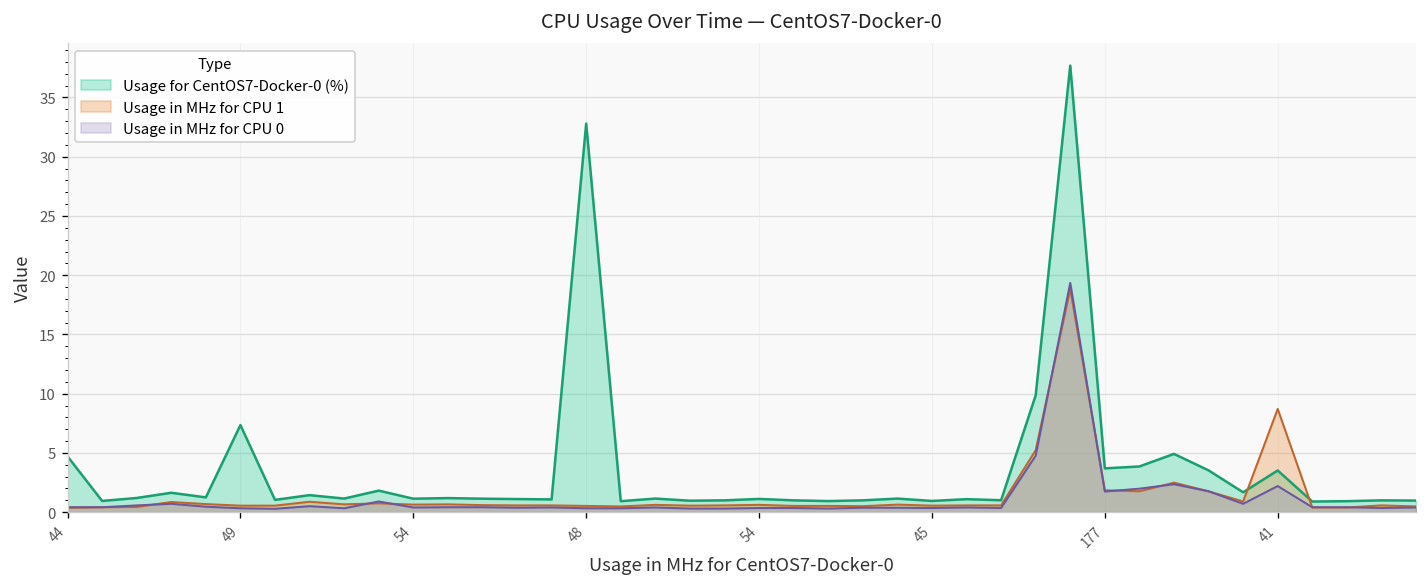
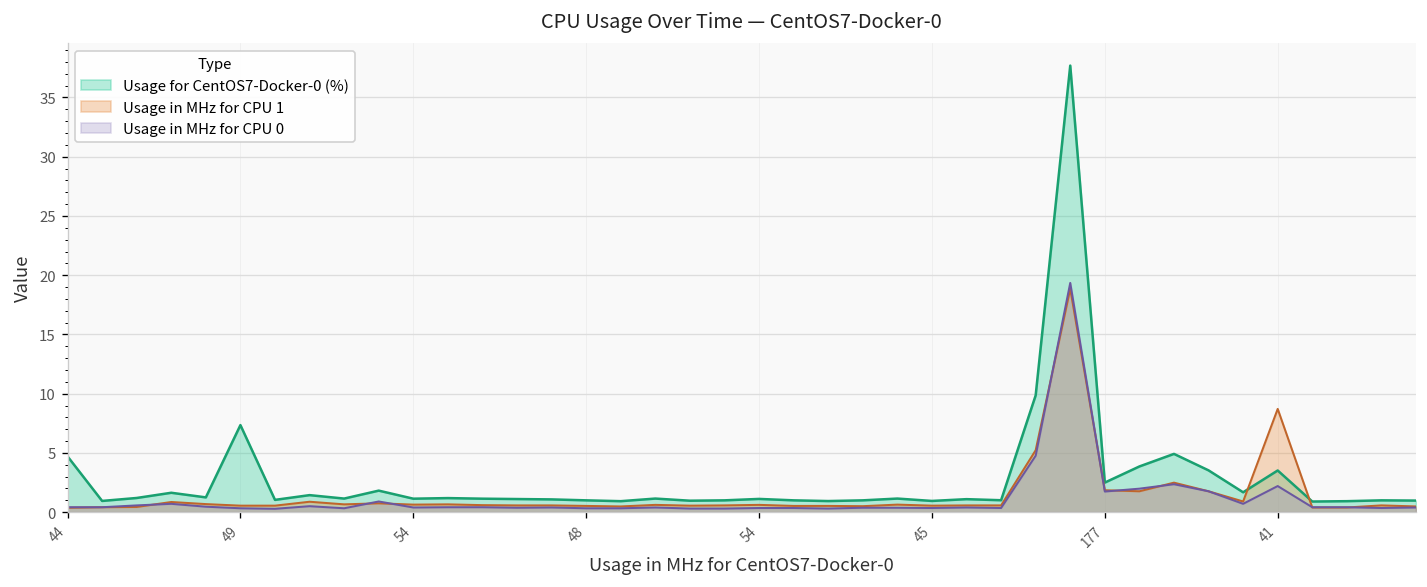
  {
    "Usage for CentOS7-Docker-0 (%)": {
      "44": 5,
      "49": 7,
-     "48": 33,
+     "48": 1,
      "45": 1,
-     "177": 4,
+     "177": 3,
      "41": 4
    },
    "Usage in MHz for CPU 1": {
      "41": 9
    },
    "Usage in MHz for CPU 0": {
      "41": 2
    }
  }
